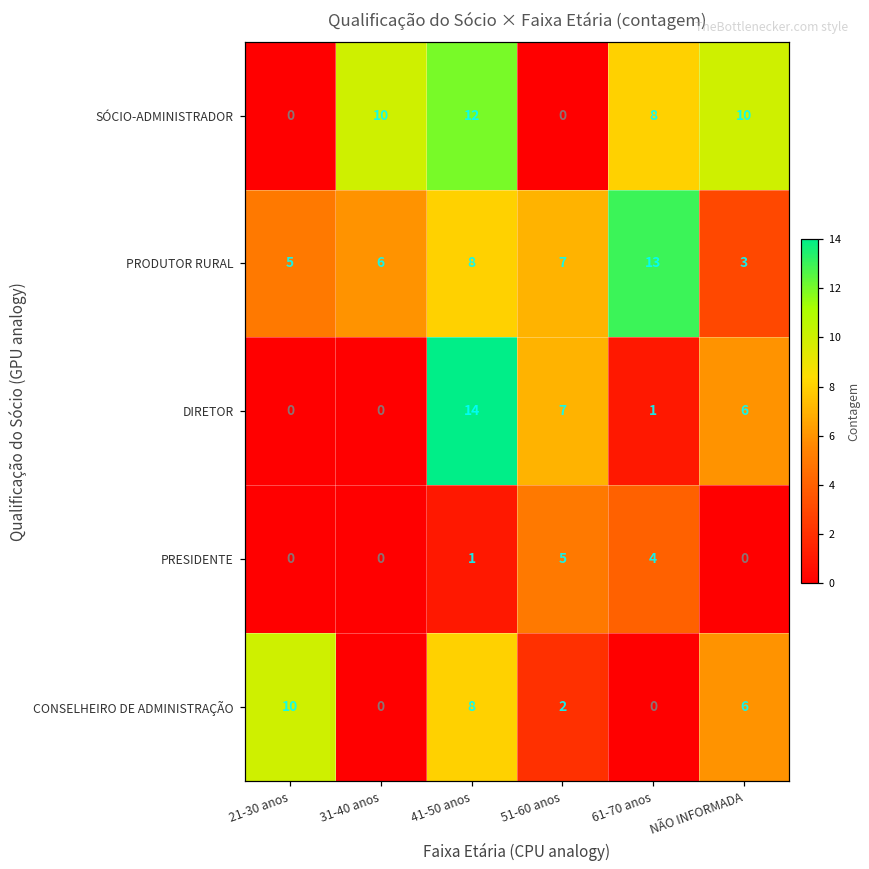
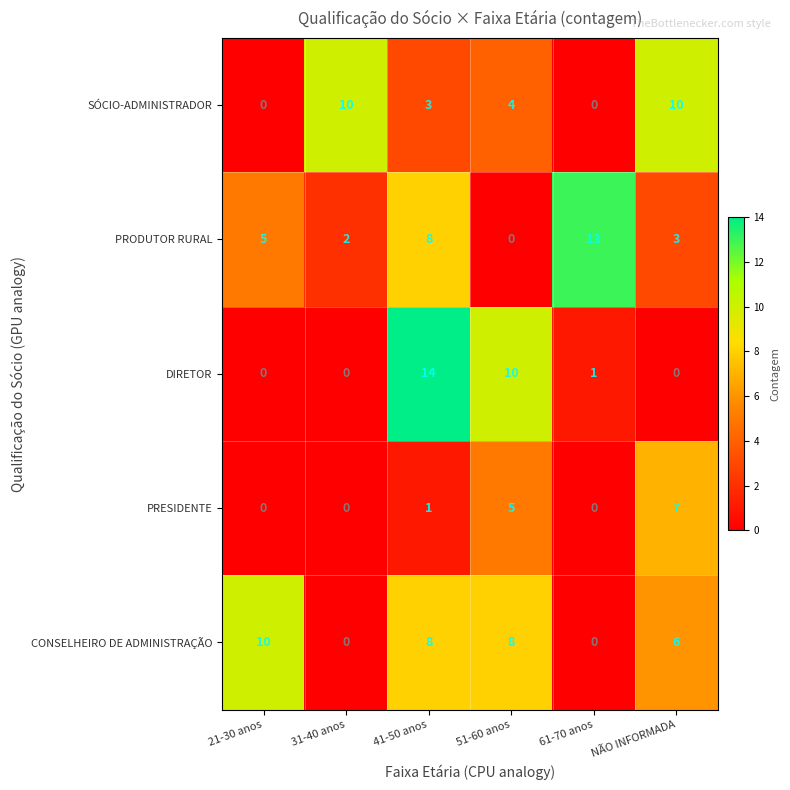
  {
    "SÓCIO-ADMINISTRADOR": {
      "21-30 anos": 0,
      "31-40 anos": 10,
-     "41-50 anos": 12,
-     "51-60 anos": 0,
-     "61-70 anos": 8,
+     "41-50 anos": 3,
+     "51-60 anos": 4,
+     "61-70 anos": 0,
      "NÃO INFORMADA": 10
    },
    "PRODUTOR RURAL": {
      "21-30 anos": 5,
-     "31-40 anos": 6,
+     "31-40 anos": 2,
      "41-50 anos": 8,
-     "51-60 anos": 7,
+     "51-60 anos": 0,
      "61-70 anos": 13,
      "NÃO INFORMADA": 3
    },
    "DIRETOR": {
      "21-30 anos": 0,
      "31-40 anos": 0,
      "41-50 anos": 14,
-     "51-60 anos": 7,
+     "51-60 anos": 10,
      "61-70 anos": 1,
-     "NÃO INFORMADA": 6
+     "NÃO INFORMADA": 0
    },
    "PRESIDENTE": {
      "21-30 anos": 0,
      "31-40 anos": 0,
      "41-50 anos": 1,
      "51-60 anos": 5,
-     "61-70 anos": 4,
-     "NÃO INFORMADA": 0
+     "61-70 anos": 0,
+     "NÃO INFORMADA": 7
    },
    "CONSELHEIRO DE ADMINISTRAÇÃO": {
      "21-30 anos": 10,
      "31-40 anos": 0,
      "41-50 anos": 8,
-     "51-60 anos": 2,
+     "51-60 anos": 8,
      "61-70 anos": 0,
      "NÃO INFORMADA": 6
    }
  }
